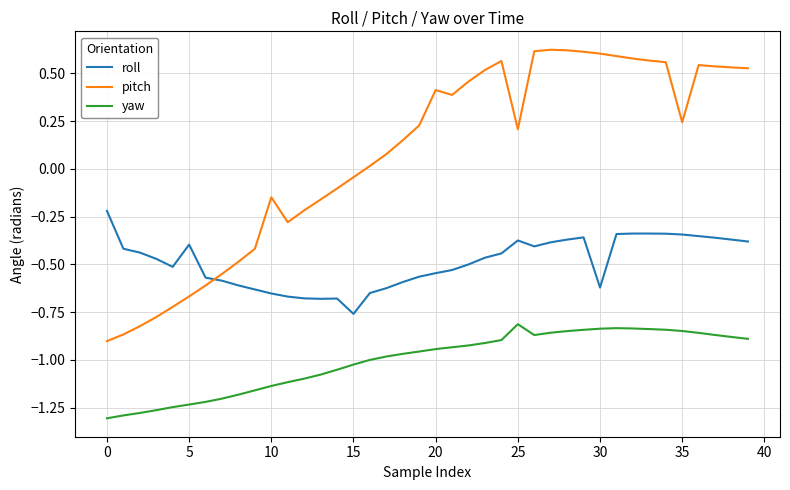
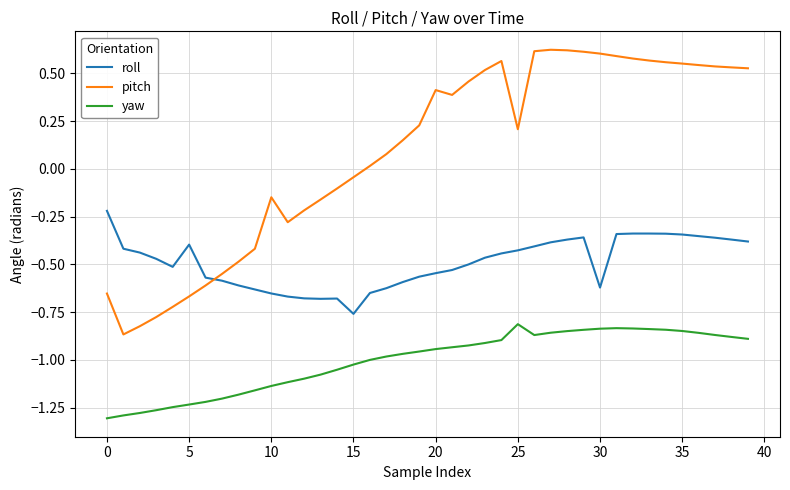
  {
    "roll": {
      "0": -0.22,
      "5": -0.40,
      "10": -0.65,
      "15": -0.76,
      "20": -0.55,
-     "25": -0.37,
+     "25": -0.43,
      "30": -0.62,
      "35": -0.34
    },
    "pitch": {
-     "0": -0.90,
+     "0": -0.65,
      "5": -0.67,
      "10": -0.15,
      "15": -0.04,
      "20": 0.41,
      "25": 0.21,
      "30": 0.60,
-     "35": 0.24
+     "35": 0.55
    },
    "yaw": {
      "0": -1.31,
      "5": -1.23,
      "10": -1.14,
      "15": -1.02,
      "20": -0.94,
      "25": -0.81,
      "30": -0.84,
      "35": -0.85
    }
  }
